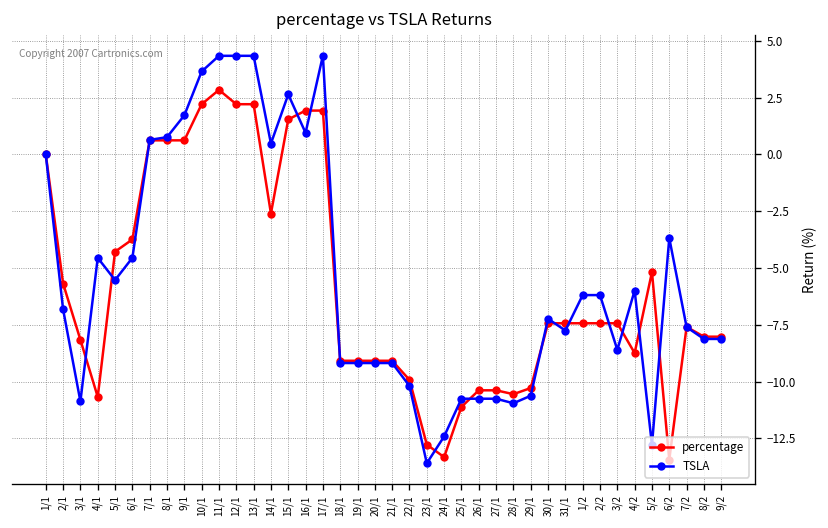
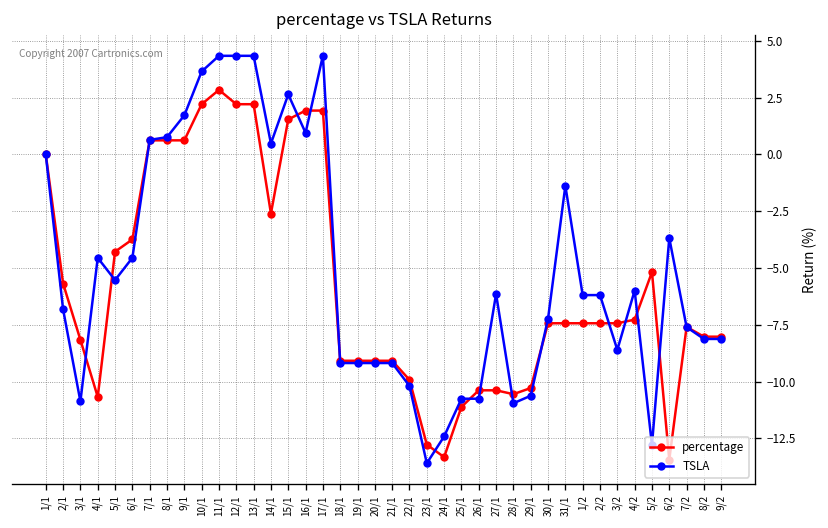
  {
    "percentage": {
      "2/1": -5.7,
      "3/1": -8.2,
      "4/1": -10.7,
      "5/1": -4.3,
      "6/1": -3.7,
      "8/1": 0.6,
      "9/1": 0.6,
      "10/1": 2.2,
      "11/1": 2.8,
      "12/1": 2.2,
      "13/1": 2.2,
      "14/1": -2.6,
      "15/1": 1.5,
      "16/1": 1.9,
      "17/1": 1.9,
      "22/1": -9.9,
      "23/1": -12.8,
      "24/1": -13.3,
      "25/1": -11.1,
      "26/1": -10.4,
      "27/1": -10.4,
      "28/1": -10.6,
      "29/1": -10.3,
      "30/1": -7.4,
      "31/1": -7.4,
      "1/2": -7.4,
      "2/2": -7.4,
      "3/2": -7.4,
-     "4/2": -8.7,
+     "4/2": -7.3,
      "5/2": -5.2
    },
    "TSLA": {
      "2/1": -6.8,
      "3/1": -10.9,
      "4/1": -4.6,
      "5/1": -5.5,
      "6/1": -4.6,
      "8/1": 0.8,
      "9/1": 1.7,
      "10/1": 3.7,
      "11/1": 4.3,
      "12/1": 4.3,
      "13/1": 4.3,
      "14/1": 0.5,
      "15/1": 2.6,
      "16/1": 1.0,
      "17/1": 4.4,
      "22/1": -10.2,
      "23/1": -13.6,
      "24/1": -12.4,
      "25/1": -10.8,
      "26/1": -10.8,
-     "27/1": -10.8,
+     "27/1": -6.1,
      "28/1": -11.0,
      "29/1": -10.6,
      "30/1": -7.2,
-     "31/1": -7.8,
+     "31/1": -1.4,
      "1/2": -6.2,
      "2/2": -6.2,
      "3/2": -8.6,
      "4/2": -6.0,
      "6/2": -3.7
    }
  }
